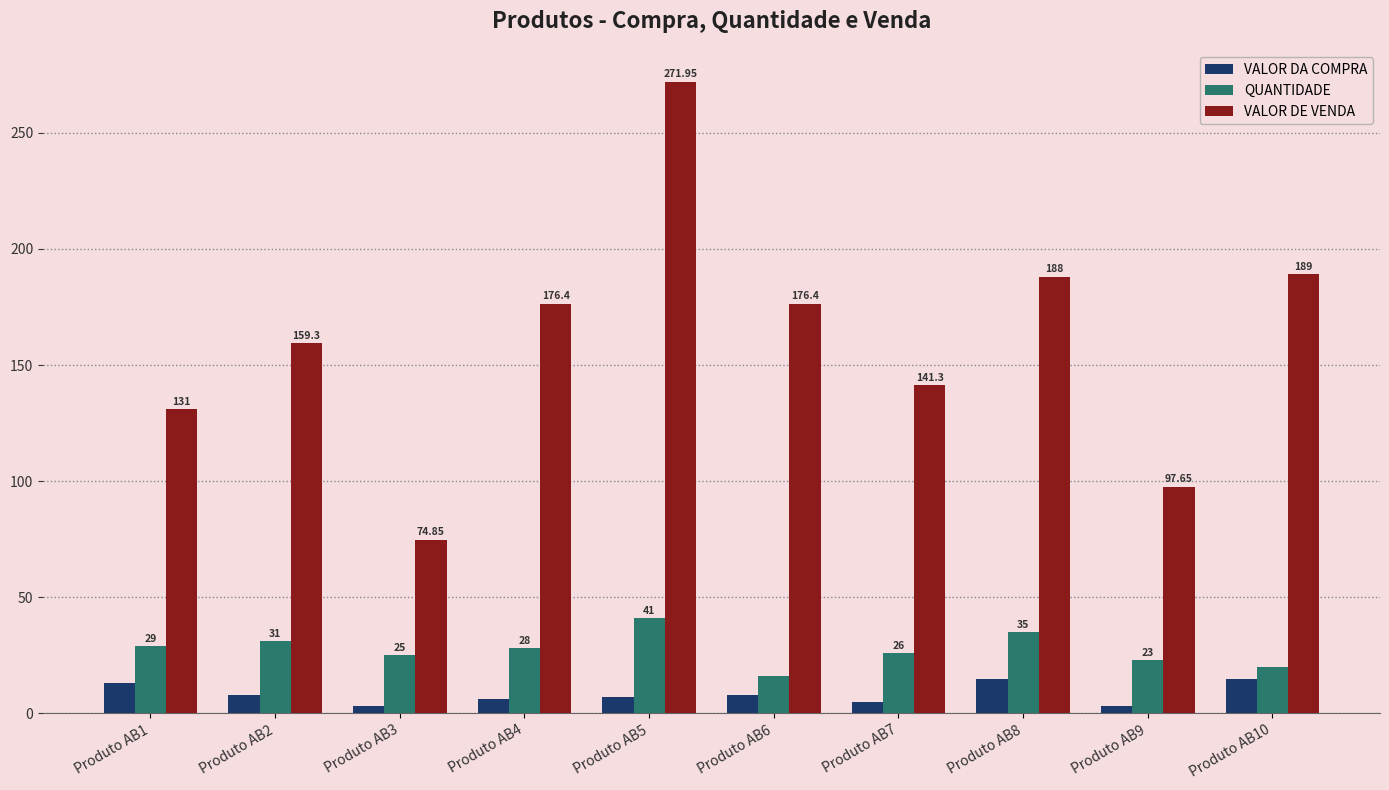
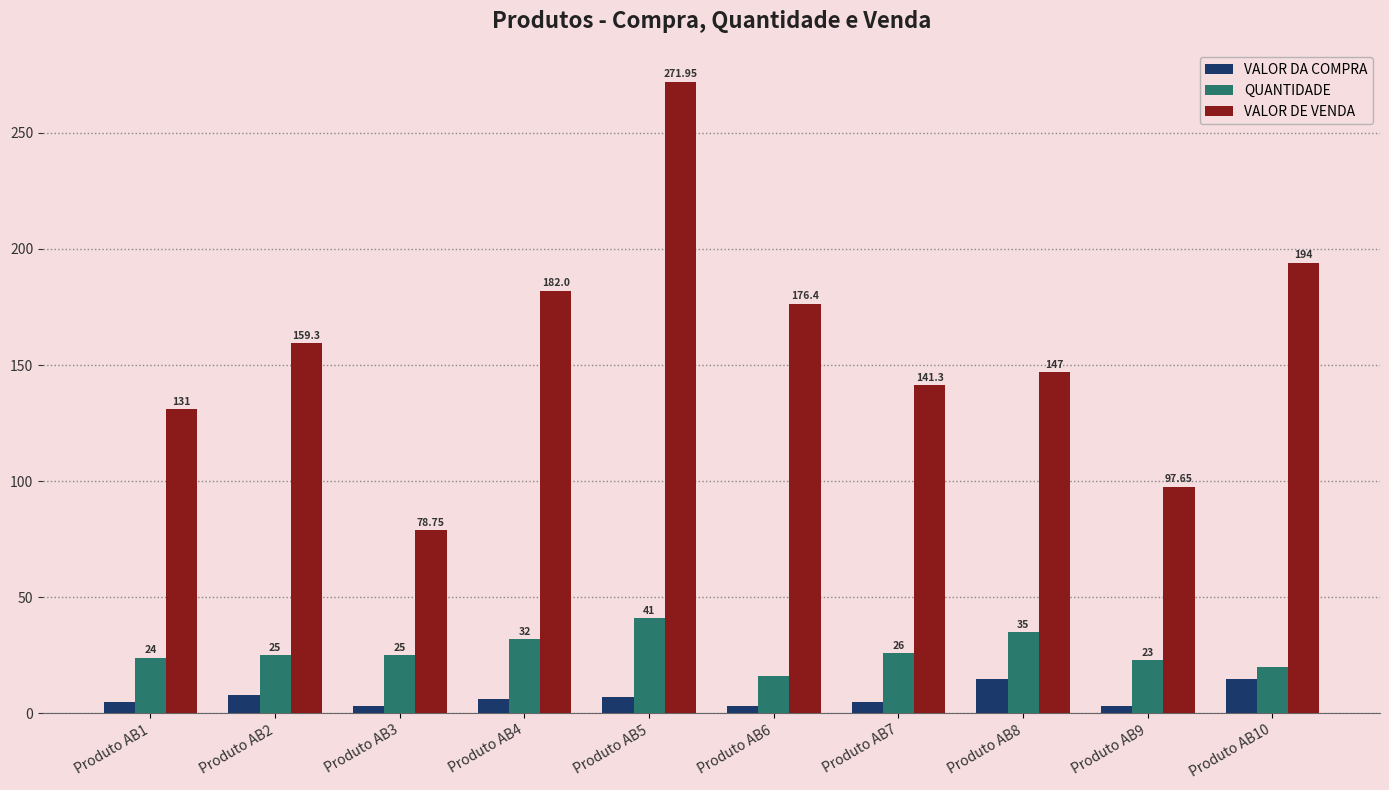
  {
    "VALOR DA COMPRA": {
-     "Produto AB1": 13,
+     "Produto AB1": 5,
      "Produto AB2": 8,
      "Produto AB3": 3,
      "Produto AB4": 6,
      "Produto AB5": 7,
-     "Produto AB6": 8,
+     "Produto AB6": 3,
      "Produto AB7": 5,
      "Produto AB8": 15,
      "Produto AB9": 3,
      "Produto AB10": 15
    },
    "QUANTIDADE": {
-     "Produto AB1": 29,
-     "Produto AB2": 31,
+     "Produto AB1": 24,
+     "Produto AB2": 25,
      "Produto AB3": 25,
-     "Produto AB4": 28,
+     "Produto AB4": 32,
      "Produto AB5": 41,
      "Produto AB7": 26,
      "Produto AB8": 35,
      "Produto AB9": 23
    },
    "VALOR DE VENDA": {
      "Produto AB1": 131,
      "Produto AB2": 159.3,
-     "Produto AB3": 74.85,
-     "Produto AB4": 176.4,
+     "Produto AB3": 78.75,
+     "Produto AB4": 182.0,
      "Produto AB5": 271.95,
      "Produto AB6": 176.4,
      "Produto AB7": 141.3,
-     "Produto AB8": 188,
+     "Produto AB8": 147,
      "Produto AB9": 97.65,
-     "Produto AB10": 189
+     "Produto AB10": 194
    }
  }
